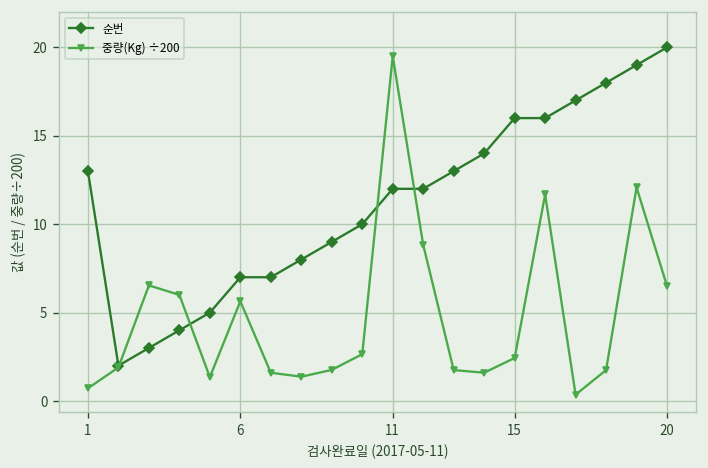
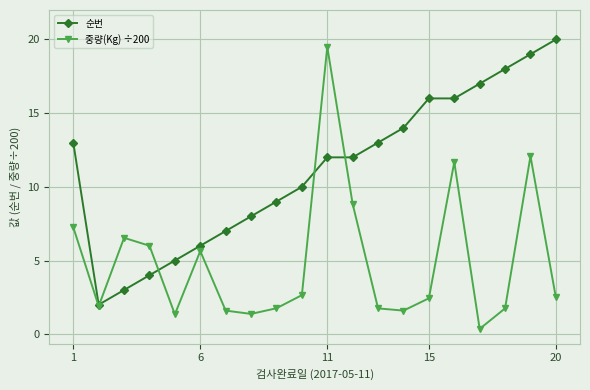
  {
    "순번": {
      "1": 13,
-     "6": 7,
+     "6": 6,
      "11": 12,
      "15": 16,
      "20": 20
    },
    "중량(Kg) ÷200": {
-     "1": 0.7,
+     "1": 7.3,
      "6": 5.6,
      "11": 19.5,
      "15": 2.4,
-     "20": 6.5
+     "20": 2.5
    }
  }
